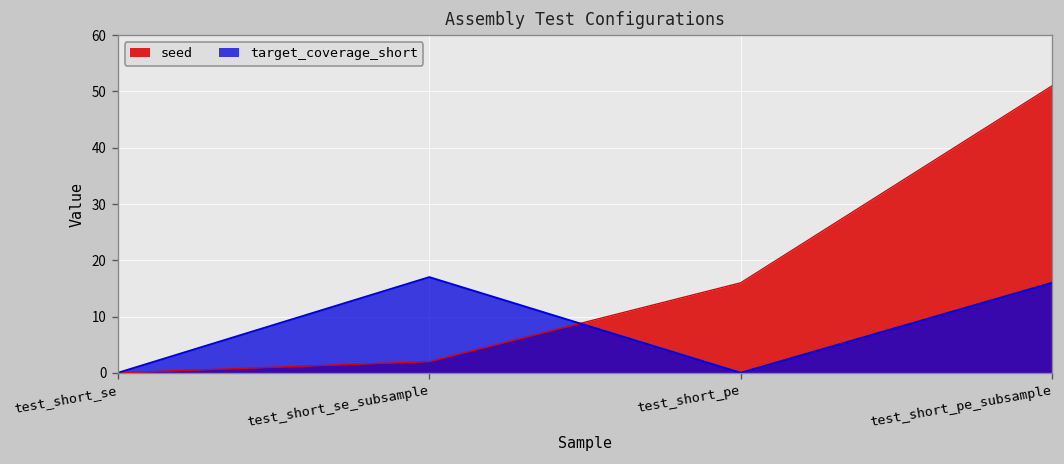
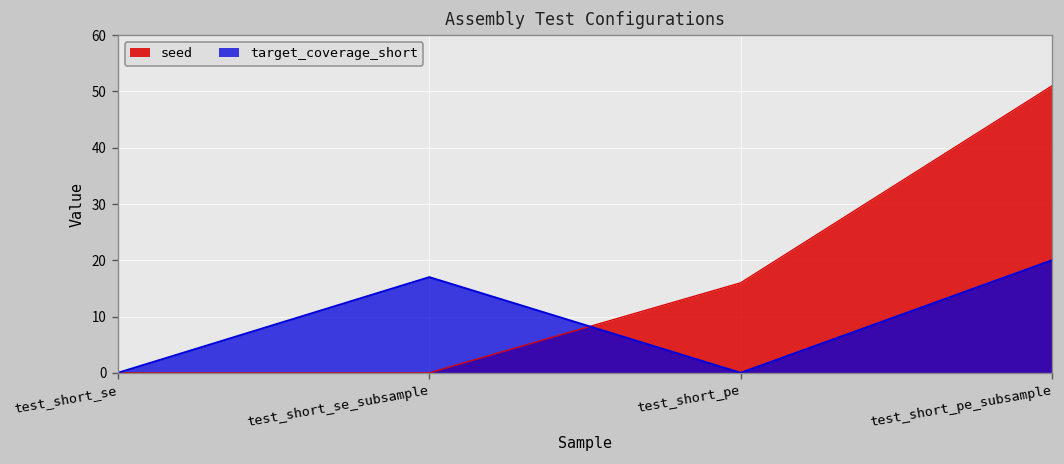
  {
    "seed": {
-     "test_short_se_subsample": 2,
+     "test_short_se_subsample": 0,
      "test_short_pe": 16,
      "test_short_pe_subsample": 51
    },
    "target_coverage_short": {
      "test_short_se_subsample": 17,
      "test_short_pe": 0,
-     "test_short_pe_subsample": 16
+     "test_short_pe_subsample": 20
    }
  }
